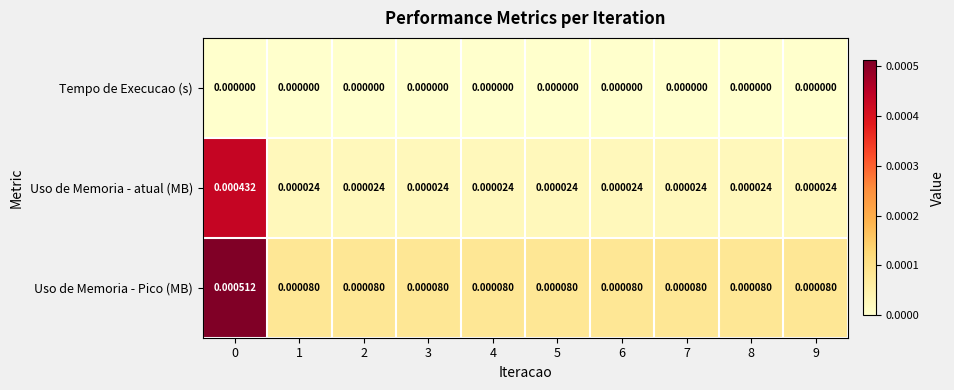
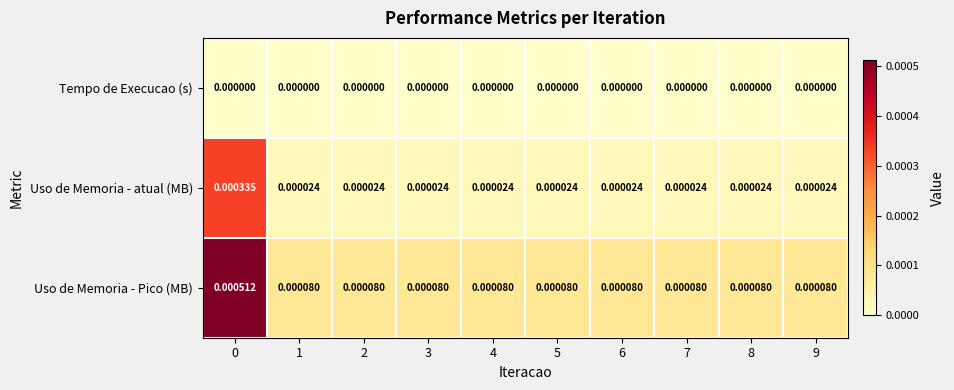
  {
    "Tempo de Execucao (s)": {
      "0": 0.000000,
      "1": 0.000000,
      "2": 0.000000,
      "3": 0.000000,
      "4": 0.000000,
      "5": 0.000000,
      "6": 0.000000,
      "7": 0.000000,
      "8": 0.000000,
      "9": 0.000000
    },
    "Uso de Memoria - atual (MB)": {
-     "0": 0.000432,
+     "0": 0.000335,
      "1": 0.000024,
      "2": 0.000024,
      "3": 0.000024,
      "4": 0.000024,
      "5": 0.000024,
      "6": 0.000024,
      "7": 0.000024,
      "8": 0.000024,
      "9": 0.000024
    },
    "Uso de Memoria - Pico (MB)": {
      "0": 0.000512,
      "1": 0.000080,
      "2": 0.000080,
      "3": 0.000080,
      "4": 0.000080,
      "5": 0.000080,
      "6": 0.000080,
      "7": 0.000080,
      "8": 0.000080,
      "9": 0.000080
    }
  }
